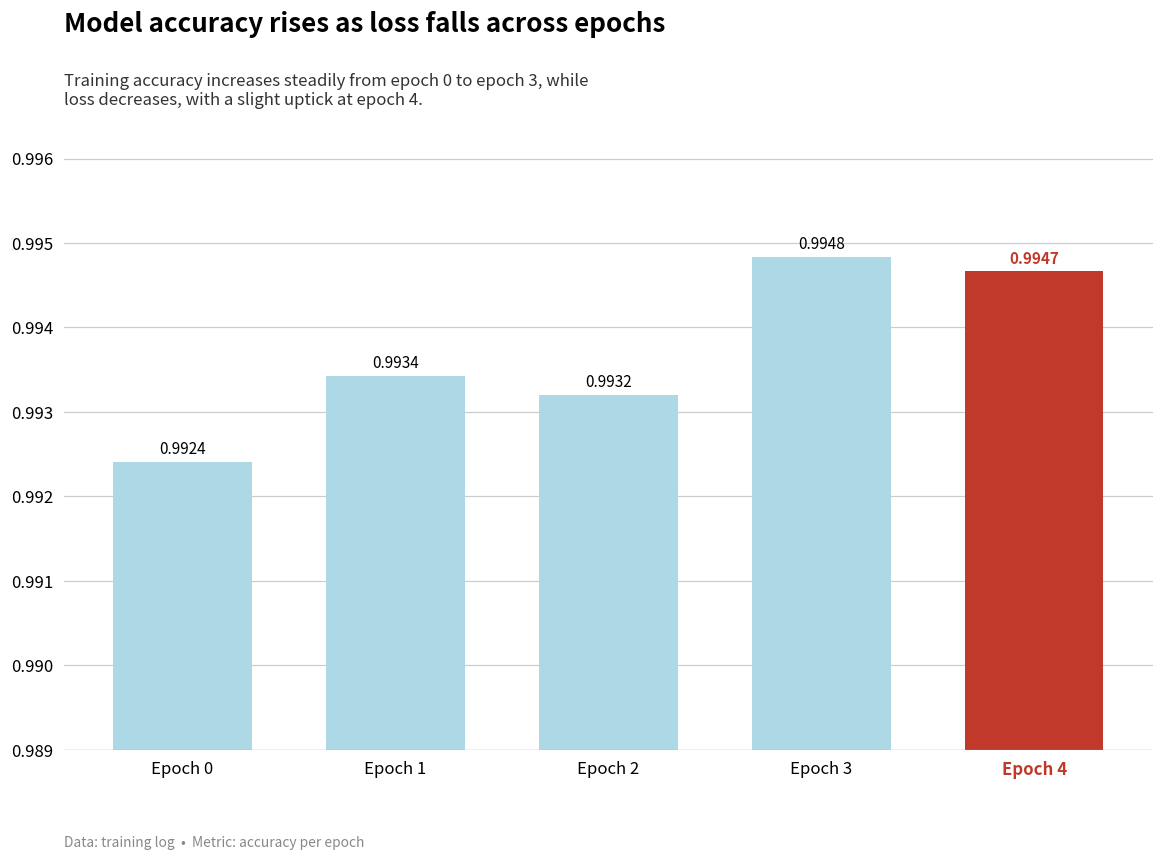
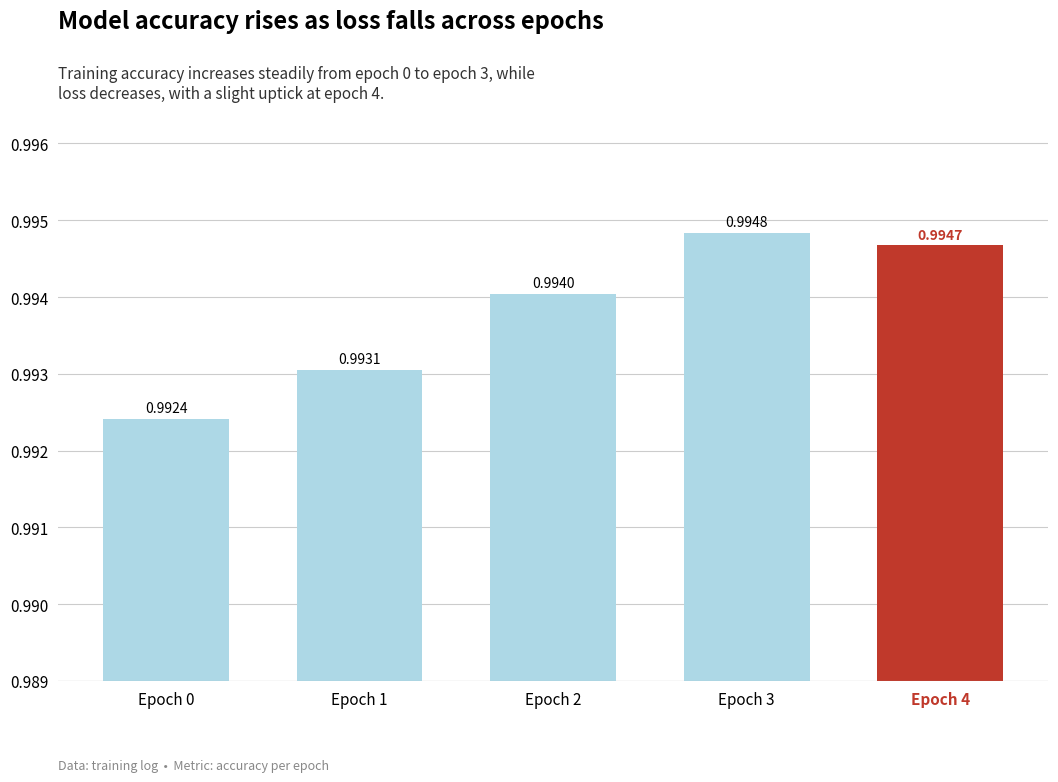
  {
    "Epoch 0": 0.9924,
-   "Epoch 1": 0.9934,
-   "Epoch 2": 0.9932,
+   "Epoch 1": 0.9931,
+   "Epoch 2": 0.9940,
    "Epoch 3": 0.9948,
    "Epoch 4": 0.9947
  }
